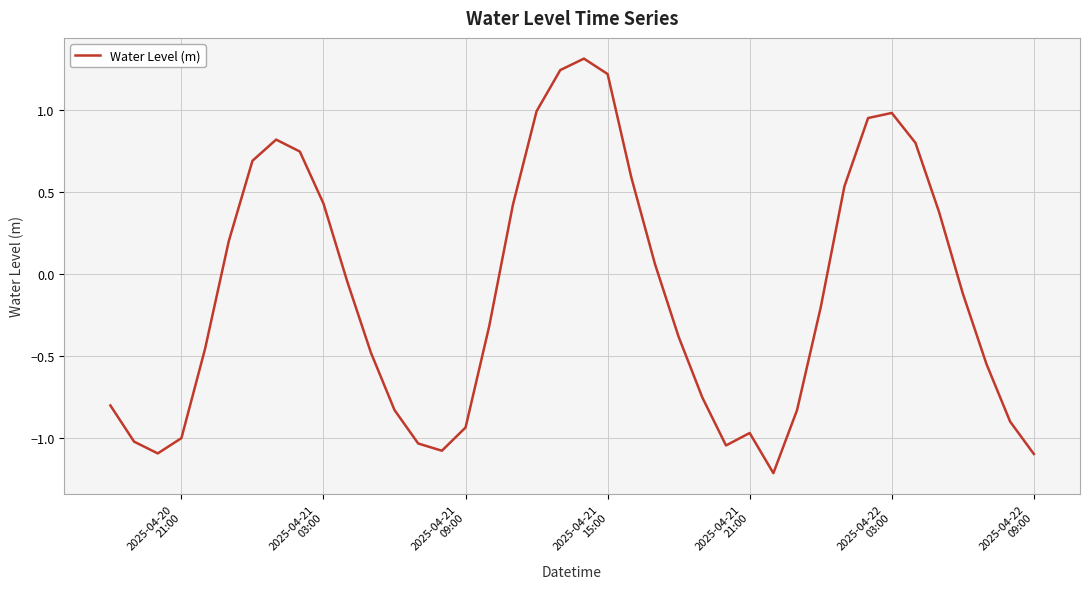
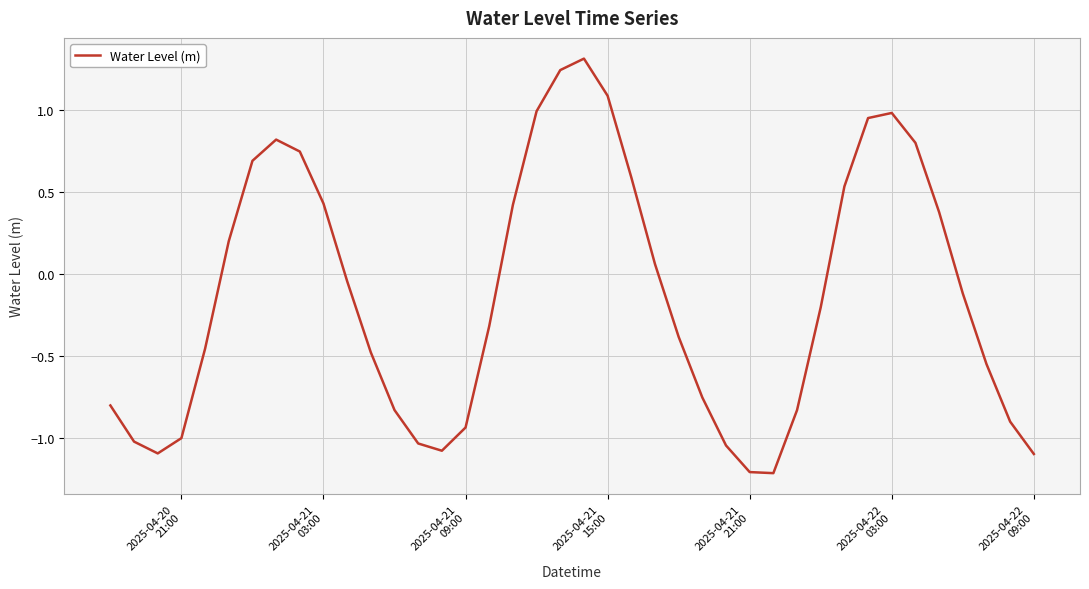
  {
    "2025-04-20 21:00": -1.00,
    "2025-04-21 03:00": 0.43,
    "2025-04-21 09:00": -0.93,
-   "2025-04-21 15:00": 1.22,
-   "2025-04-21 21:00": -0.97,
+   "2025-04-21 15:00": 1.08,
+   "2025-04-21 21:00": -1.21,
    "2025-04-22 03:00": 0.98,
    "2025-04-22 09:00": -1.10
  }
